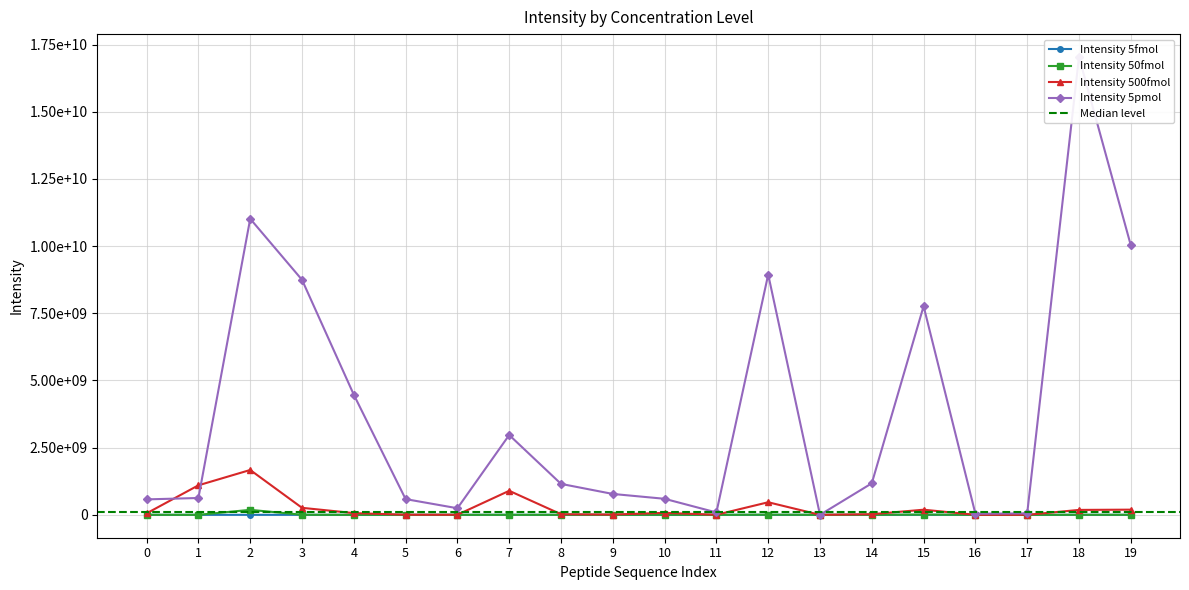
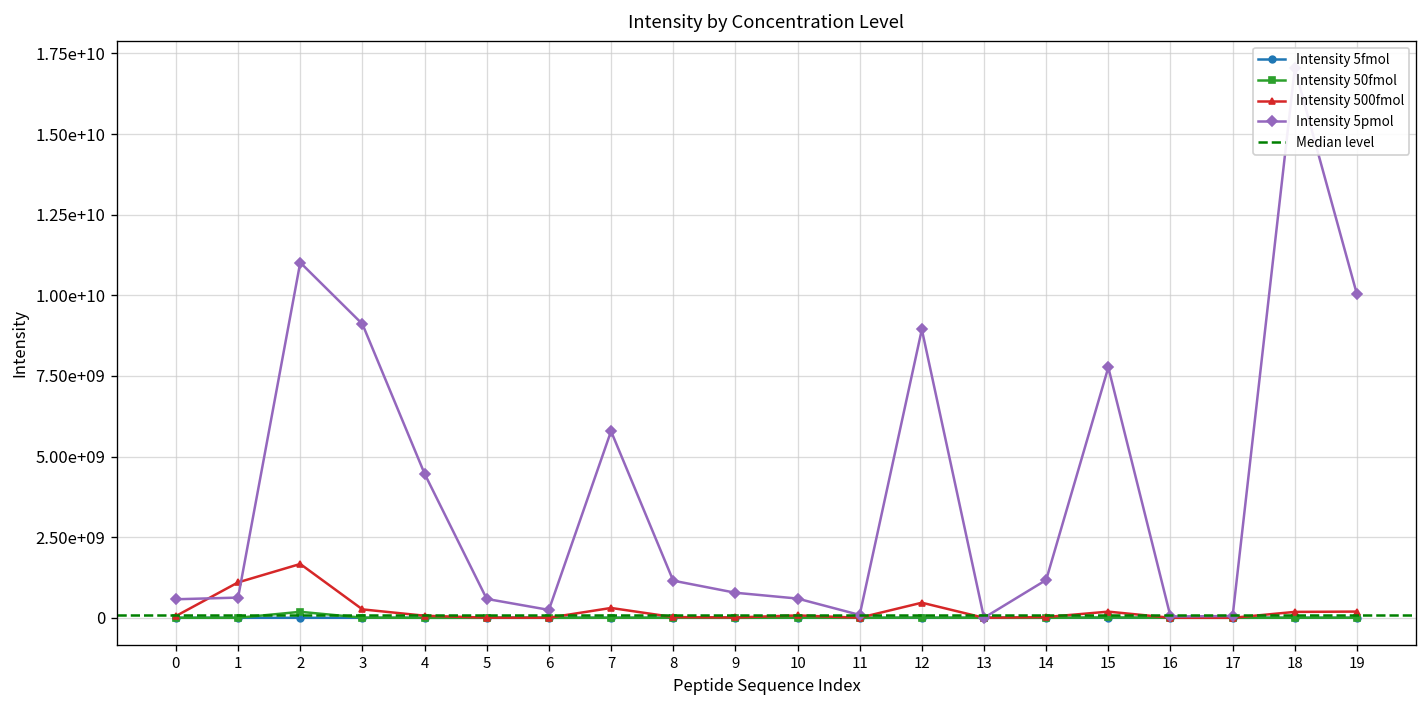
  {
    "Intensity 5fmol": {
      "2": 0
    },
    "Intensity 50fmol": {
      "2": 200000000
    },
    "Intensity 500fmol": {
      "1": 1100000000,
      "2": 1700000000,
      "3": 300000000,
-     "7": 900000000,
+     "7": 300000000,
      "12": 500000000,
      "15": 200000000,
      "18": 200000000,
      "19": 200000000
    },
    "Intensity 5pmol": {
      "0": 600000000,
      "1": 600000000,
      "2": 11000000000,
-     "3": 8700000000,
+     "3": 9100000000,
      "4": 4500000000,
      "5": 600000000,
      "6": 200000000,
-     "7": 3000000000,
+     "7": 5800000000,
      "8": 1200000000,
      "9": 800000000,
      "10": 600000000,
      "12": 8900000000,
      "14": 1200000000,
      "15": 7800000000,
      "19": 10000000000
    }
  }
